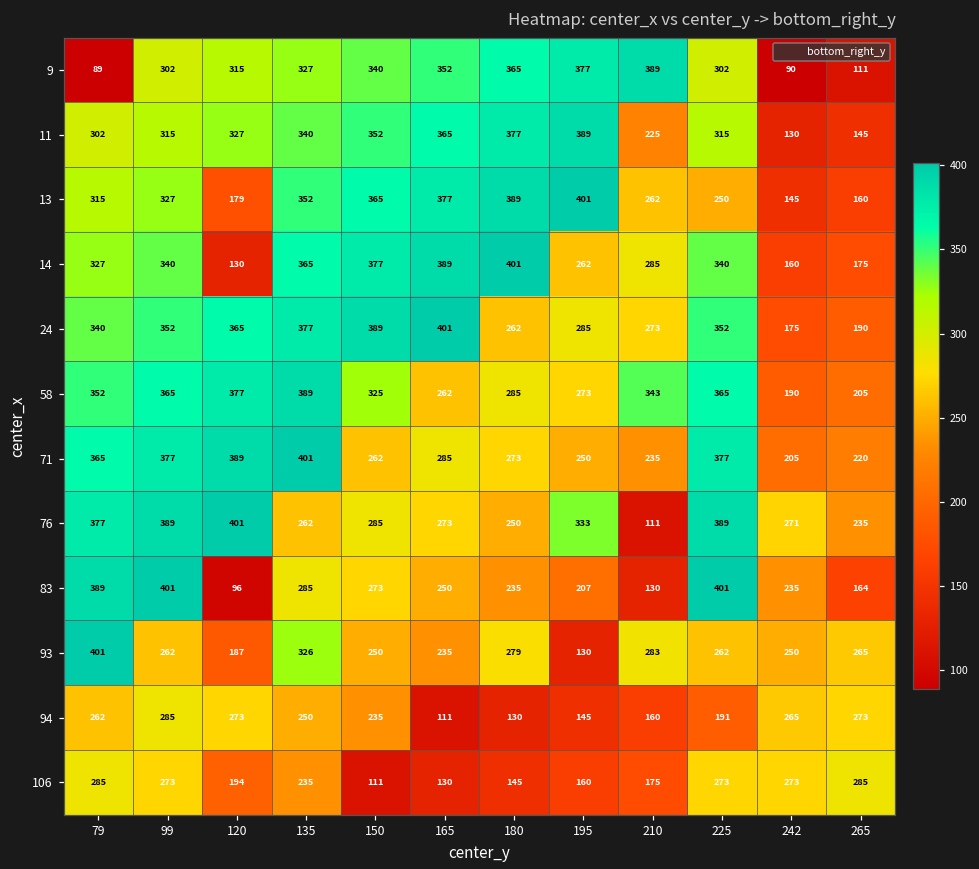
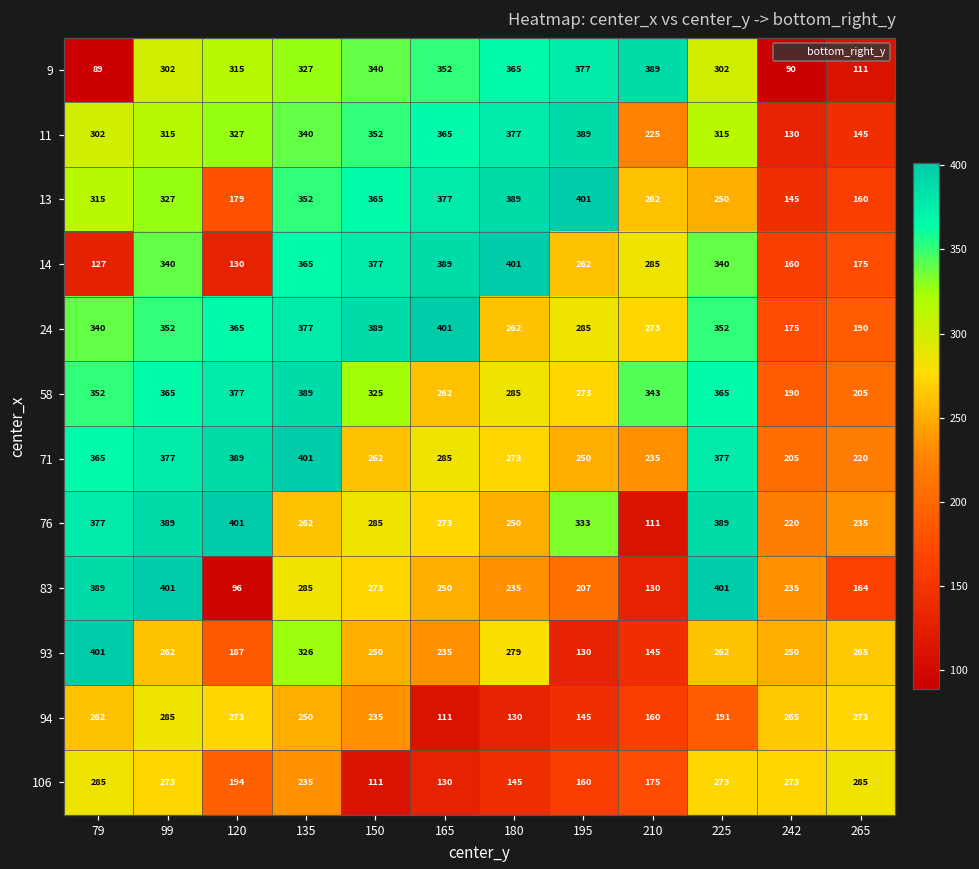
  {
    "9": {
      "79": 89,
      "99": 302,
      "120": 315,
      "135": 327,
      "150": 340,
      "165": 352,
      "180": 365,
      "195": 377,
      "210": 389,
      "225": 302,
      "242": 90,
      "265": 111
    },
    "11": {
      "79": 302,
      "99": 315,
      "120": 327,
      "135": 340,
      "150": 352,
      "165": 365,
      "180": 377,
      "195": 389,
      "210": 225,
      "225": 315,
      "242": 130,
      "265": 145
    },
    "13": {
      "79": 315,
      "99": 327,
      "120": 179,
      "135": 352,
      "150": 365,
      "165": 377,
      "180": 389,
      "195": 401,
      "210": 262,
      "225": 250,
      "242": 145,
      "265": 160
    },
    "14": {
-     "79": 327,
+     "79": 127,
      "99": 340,
      "120": 130,
      "135": 365,
      "150": 377,
      "165": 389,
      "180": 401,
      "195": 262,
      "210": 285,
      "225": 340,
      "242": 160,
      "265": 175
    },
    "24": {
      "79": 340,
      "99": 352,
      "120": 365,
      "135": 377,
      "150": 389,
      "165": 401,
      "180": 262,
      "195": 285,
      "210": 273,
      "225": 352,
      "242": 175,
      "265": 190
    },
    "58": {
      "79": 352,
      "99": 365,
      "120": 377,
      "135": 389,
      "150": 325,
      "165": 262,
      "180": 285,
      "195": 273,
      "210": 343,
      "225": 365,
      "242": 190,
      "265": 205
    },
    "71": {
      "79": 365,
      "99": 377,
      "120": 389,
      "135": 401,
      "150": 262,
      "165": 285,
      "180": 273,
      "195": 250,
      "210": 235,
      "225": 377,
      "242": 205,
      "265": 220
    },
    "76": {
      "79": 377,
      "99": 389,
      "120": 401,
      "135": 262,
      "150": 285,
      "165": 273,
      "180": 250,
      "195": 333,
      "210": 111,
      "225": 389,
-     "242": 271,
+     "242": 220,
      "265": 235
    },
    "83": {
      "79": 389,
      "99": 401,
      "120": 96,
      "135": 285,
      "150": 273,
      "165": 250,
      "180": 235,
      "195": 207,
      "210": 130,
      "225": 401,
      "242": 235,
      "265": 164
    },
    "93": {
      "79": 401,
      "99": 262,
      "120": 187,
      "135": 326,
      "150": 250,
      "165": 235,
      "180": 279,
      "195": 130,
-     "210": 283,
+     "210": 145,
      "225": 262,
      "242": 250,
      "265": 265
    },
    "94": {
      "79": 262,
      "99": 285,
      "120": 273,
      "135": 250,
      "150": 235,
      "165": 111,
      "180": 130,
      "195": 145,
      "210": 160,
      "225": 191,
      "242": 265,
      "265": 273
    },
    "106": {
      "79": 285,
      "99": 273,
      "120": 194,
      "135": 235,
      "150": 111,
      "165": 130,
      "180": 145,
      "195": 160,
      "210": 175,
      "225": 273,
      "242": 273,
      "265": 285
    }
  }
